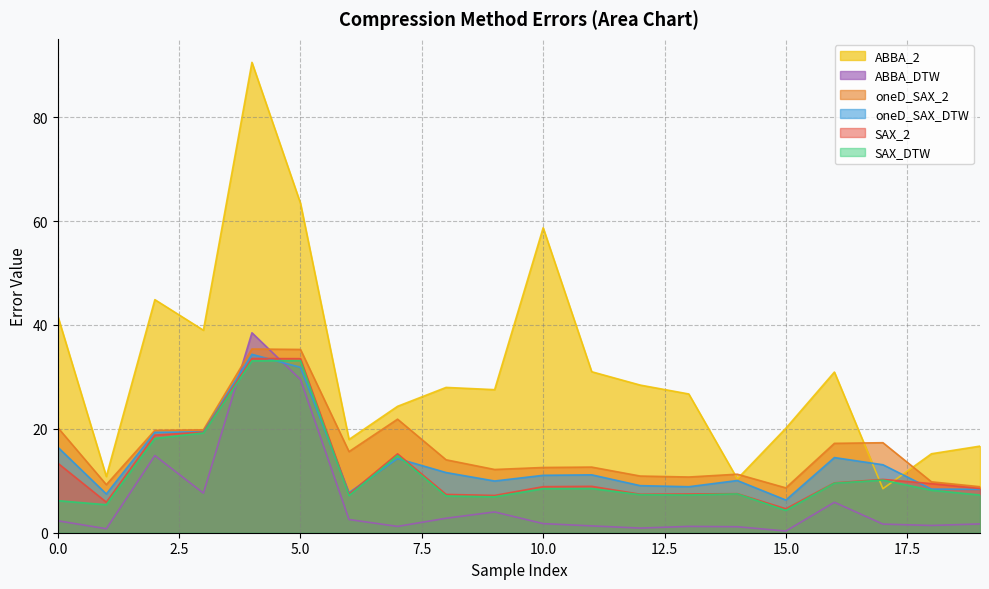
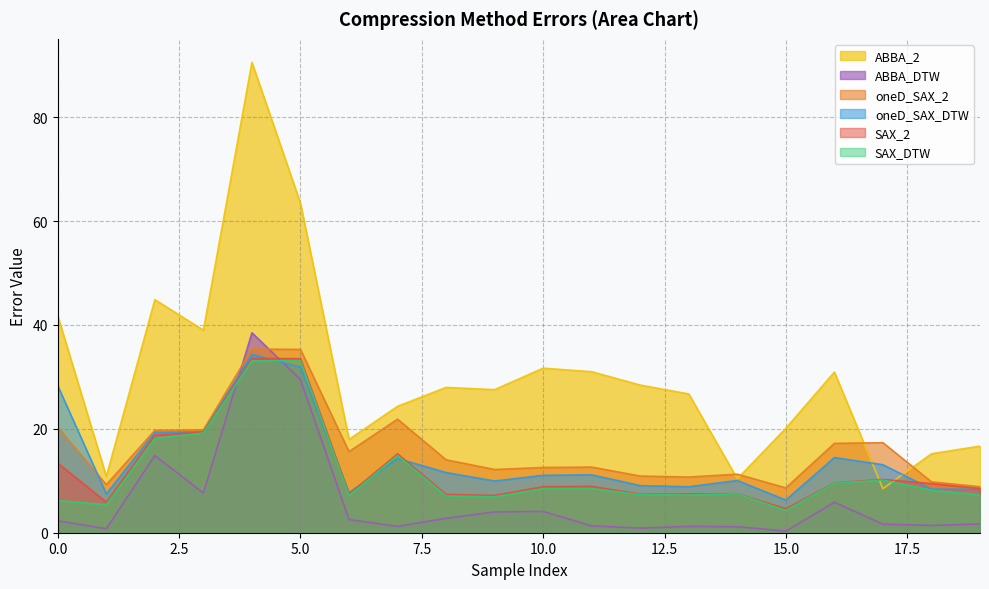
  {
    "ABBA_2": {
      "0.0": 42,
      "5.0": 63,
-     "10.0": 59,
+     "10.0": 32,
      "15.0": 20
    },
    "ABBA_DTW": {
      "0.0": 2,
      "5.0": 29,
-     "10.0": 2,
+     "10.0": 4,
      "15.0": 0
    },
    "oneD_SAX_DTW": {
-     "0.0": 16,
+     "0.0": 28,
      "5.0": 32,
      "10.0": 11,
      "15.0": 6
    },
    "SAX_DTW": {
      "0.0": 6
    }
  }
